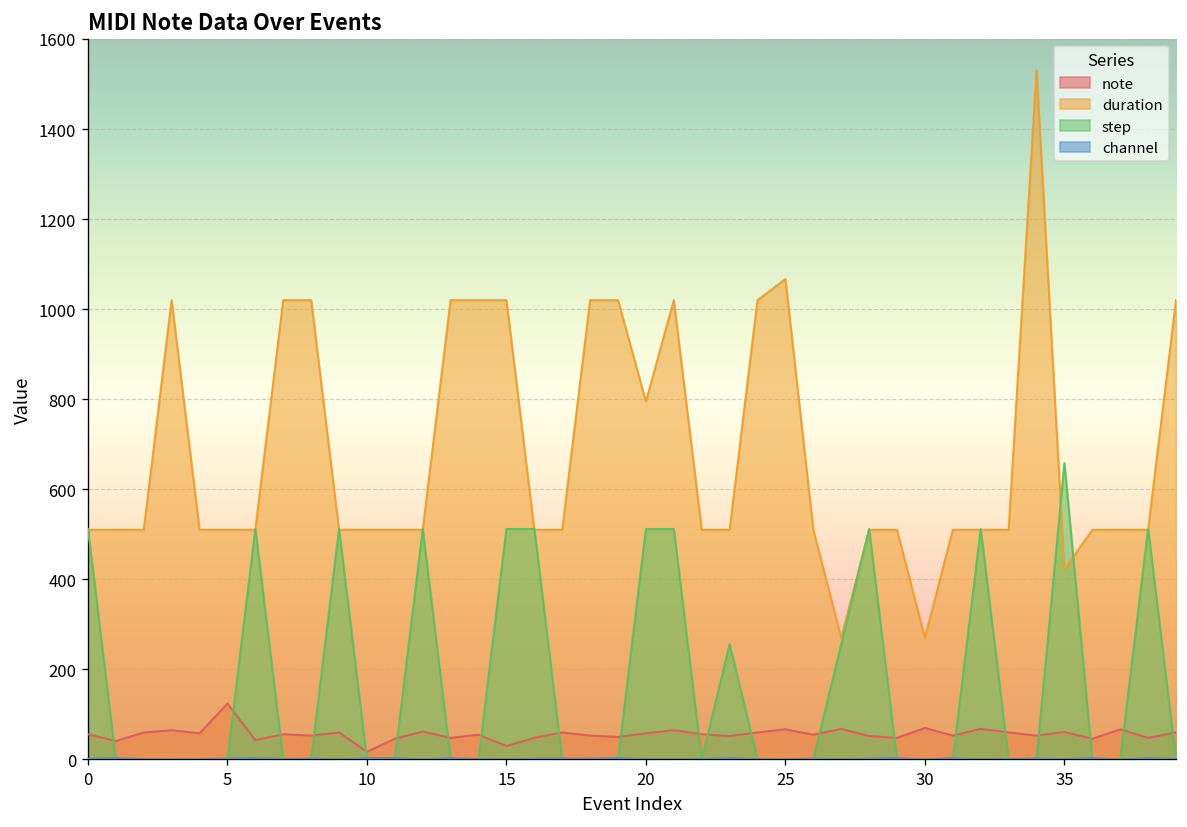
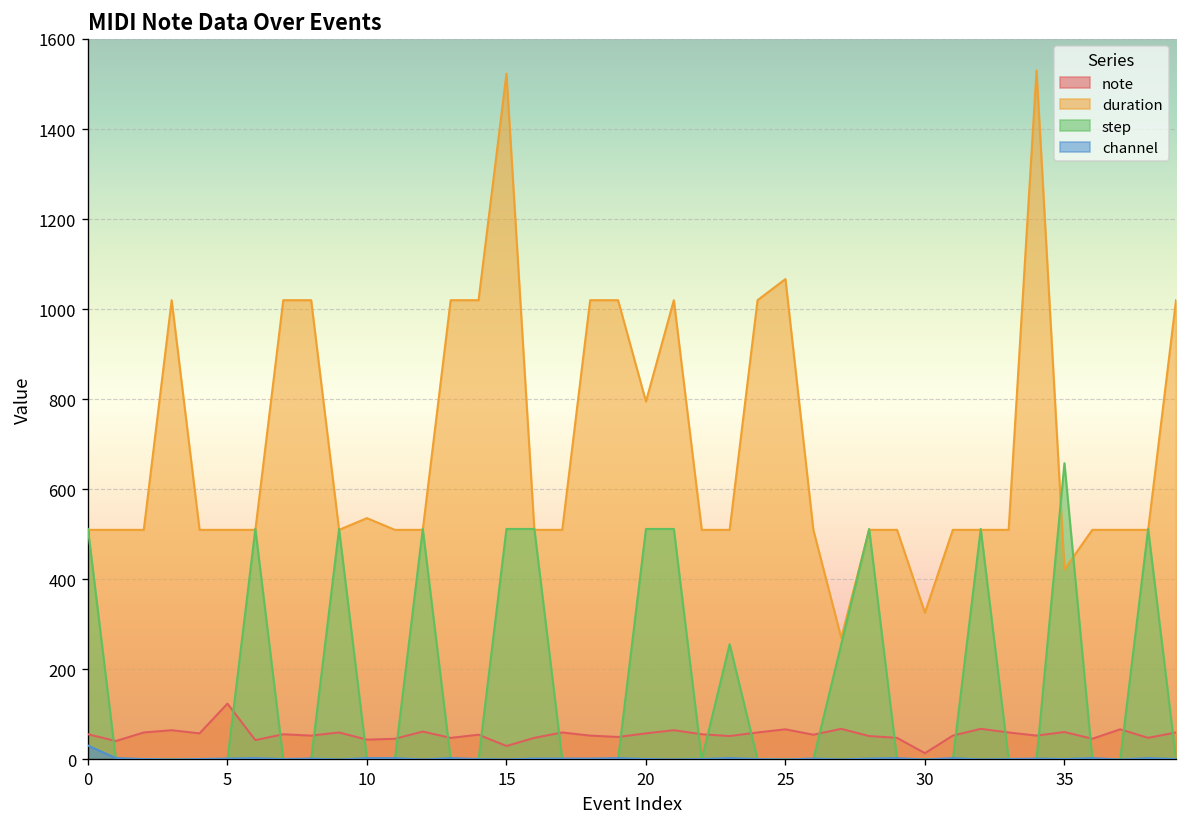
  {
    "note": {
      "0": 60,
      "5": 120,
-     "10": 20,
+     "10": 40,
      "15": 30,
      "20": 60,
      "25": 70,
-     "30": 70,
+     "30": 10,
      "35": 60
    },
    "duration": {
      "5": 510,
-     "10": 510,
-     "15": 1020,
+     "10": 540,
+     "15": 1520,
      "20": 800,
      "25": 1070,
-     "30": 270,
+     "30": 330,
      "35": 420
    },
    "step": {
      "15": 510,
      "20": 510,
      "35": 660
    },
    "channel": {
-     "0": 0,
+     "0": 30,
      "15": 0,
      "20": 0,
      "35": 0
    }
  }
